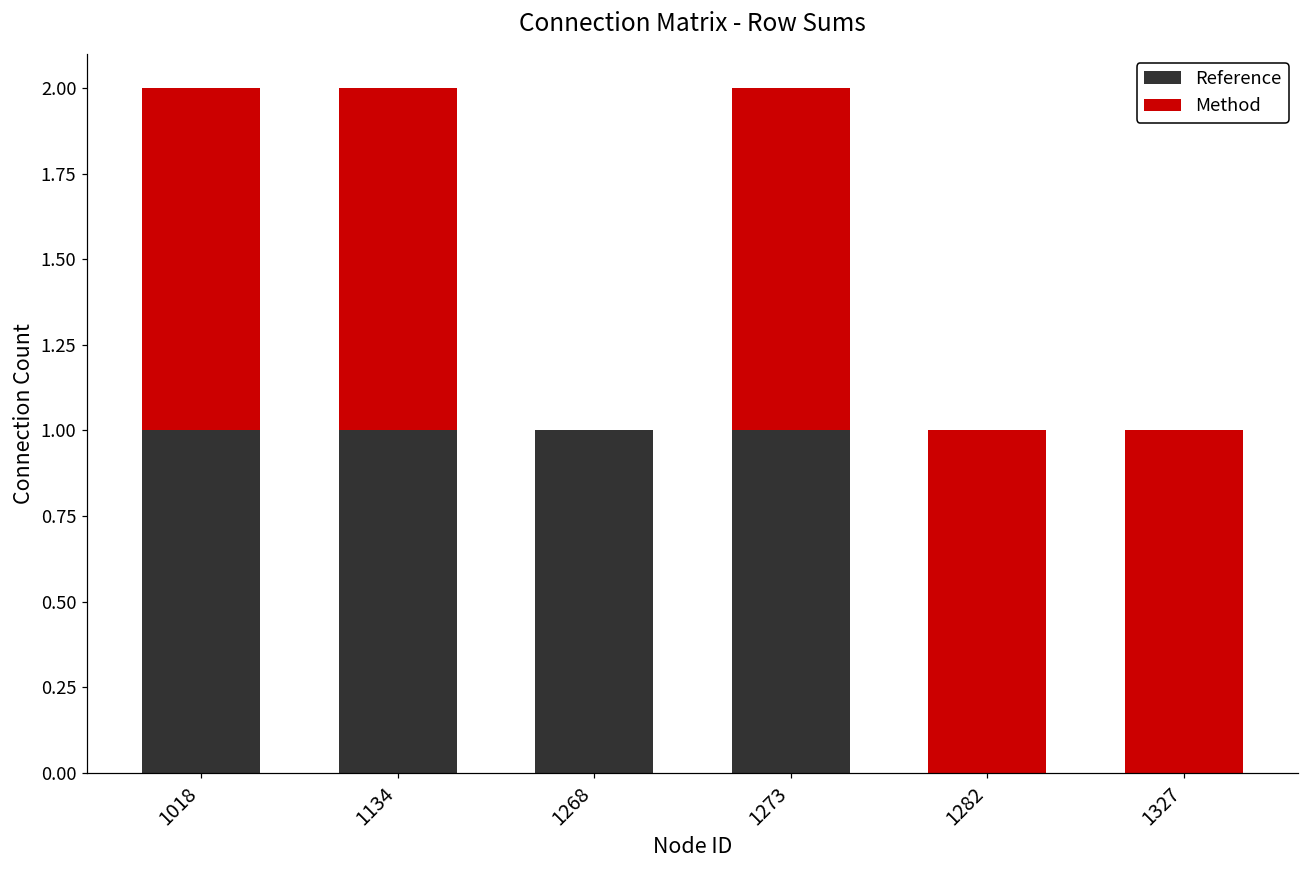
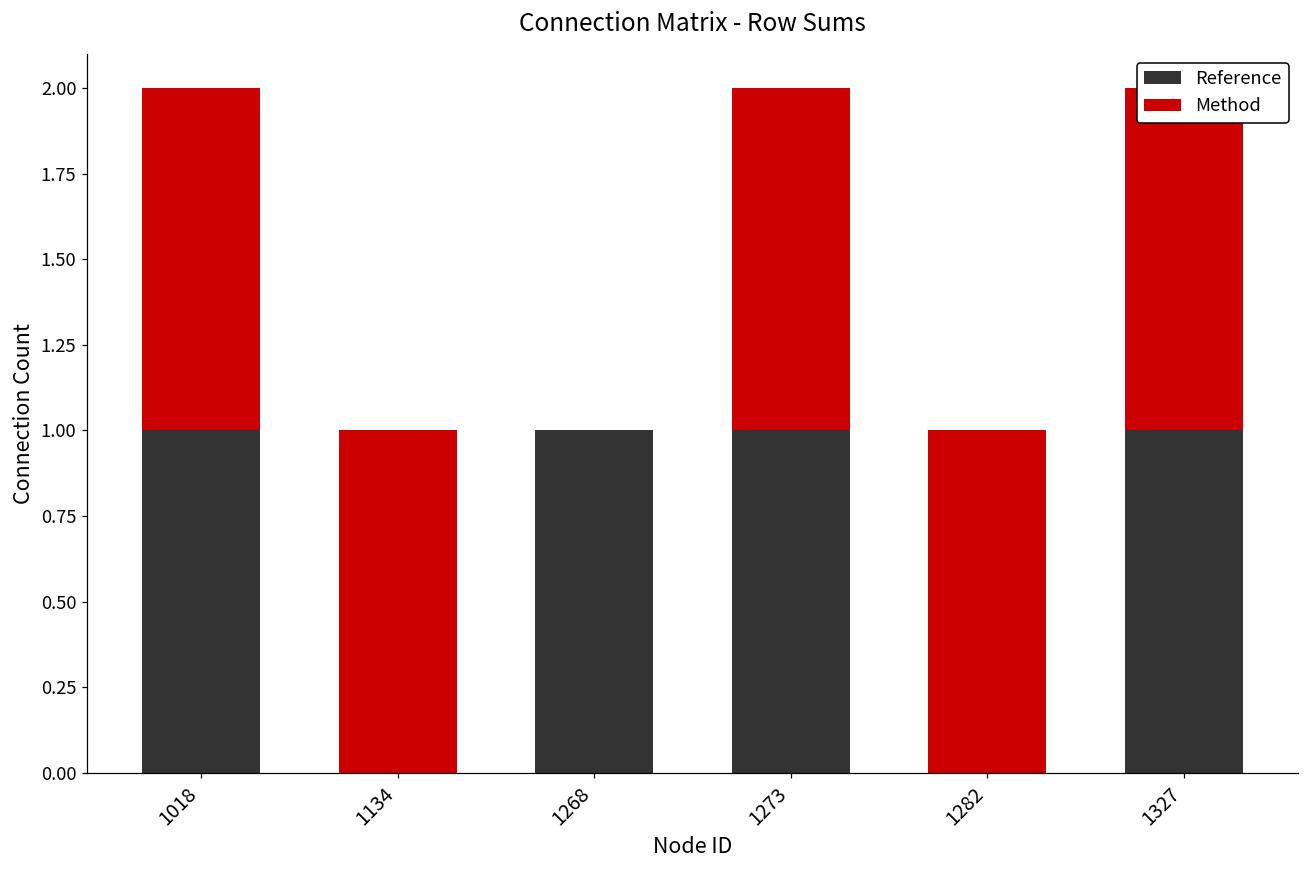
  {
    "Reference": {
      "1018": 1,
-     "1134": 1,
+     "1134": 0,
      "1268": 1,
      "1273": 1,
      "1282": 0,
-     "1327": 0
+     "1327": 1
    },
    "Method": {
      "1018": 1,
      "1134": 1,
      "1268": 0,
      "1273": 1,
      "1282": 1
    }
  }
